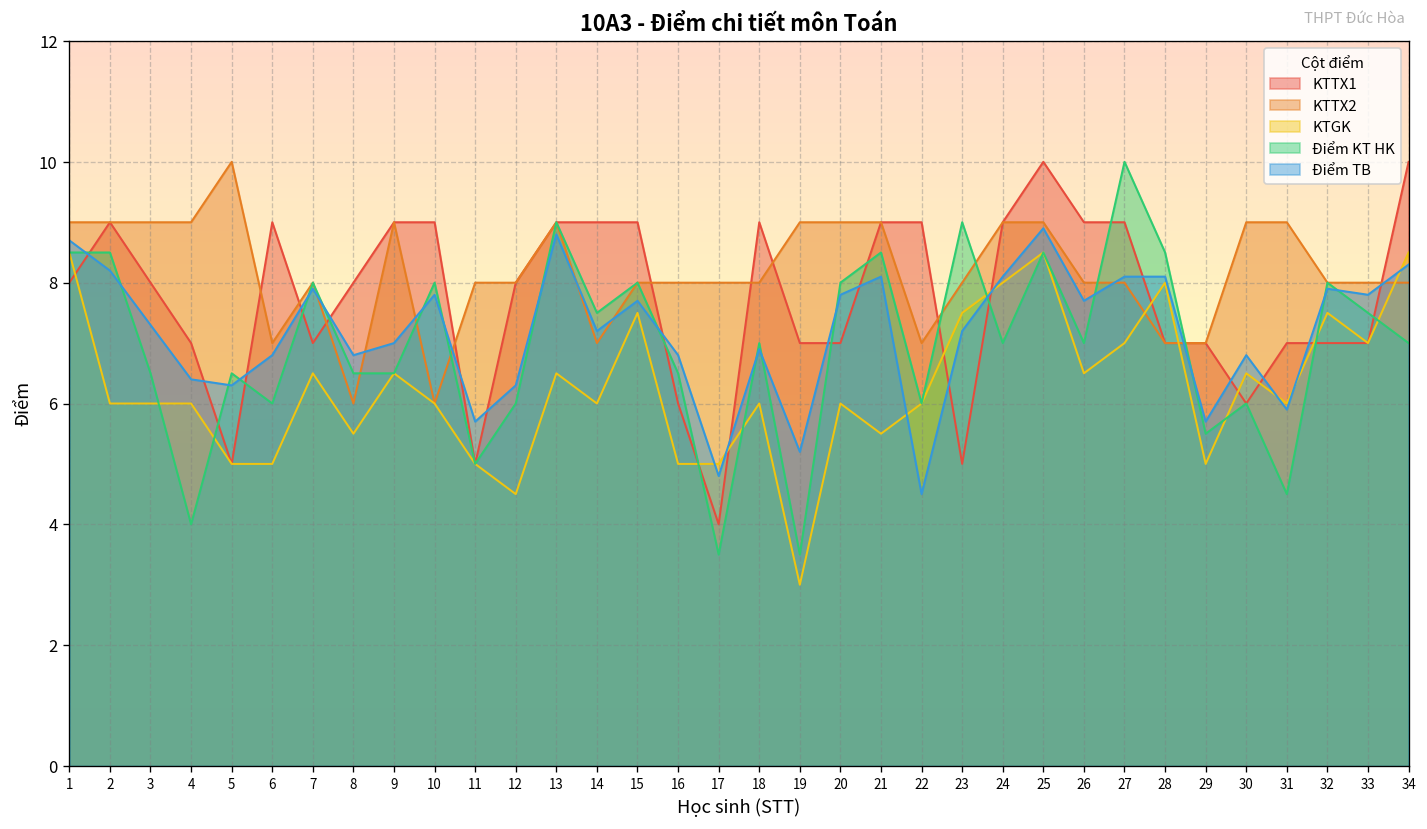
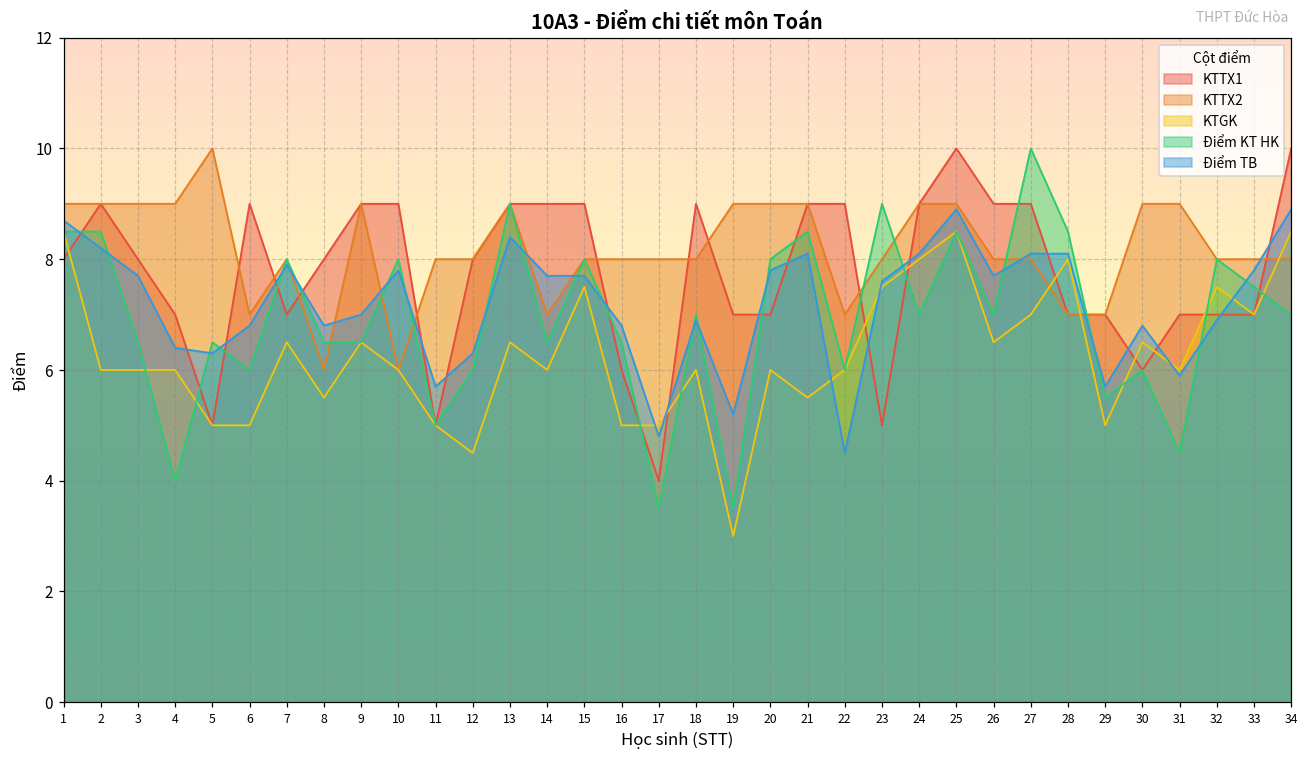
  {
    "Điểm KT HK": {
      "2": 8.5,
      "3": 6.5,
      "4": 4.0,
      "5": 6.5,
      "6": 6.0,
      "8": 6.5,
      "10": 8.0,
      "12": 6.0,
-     "14": 7.5,
+     "14": 6.5,
      "16": 6.5,
      "17": 3.5,
      "18": 7.0,
      "19": 3.5,
      "20": 8.0,
      "21": 8.5,
      "23": 9.0,
      "24": 7.0,
      "26": 7.0,
      "27": 10.0,
      "28": 8.5,
      "29": 5.5,
      "31": 4.5,
      "33": 7.5,
      "34": 7.0
    },
    "Điểm TB": {
      "1": 8.7,
      "2": 8.2,
-     "3": 7.3,
+     "3": 7.7,
      "4": 6.4,
      "5": 6.3,
      "6": 6.8,
      "7": 7.9,
      "8": 6.8,
      "9": 7.0,
      "10": 7.8,
      "11": 5.7,
      "12": 6.3,
-     "13": 8.8,
-     "14": 7.2,
+     "13": 8.4,
+     "14": 7.7,
      "15": 7.7,
      "16": 6.8,
      "17": 4.8,
      "18": 6.9,
      "19": 5.2,
      "20": 7.8,
      "21": 8.1,
      "22": 4.5,
-     "23": 7.2,
+     "23": 7.6,
      "24": 8.1,
      "25": 8.9,
      "26": 7.7,
      "27": 8.1,
      "28": 8.1,
      "29": 5.7,
      "30": 6.8,
      "31": 5.9,
-     "32": 7.9,
+     "32": 6.9,
      "33": 7.8,
-     "34": 8.3
+     "34": 8.9
    }
  }
